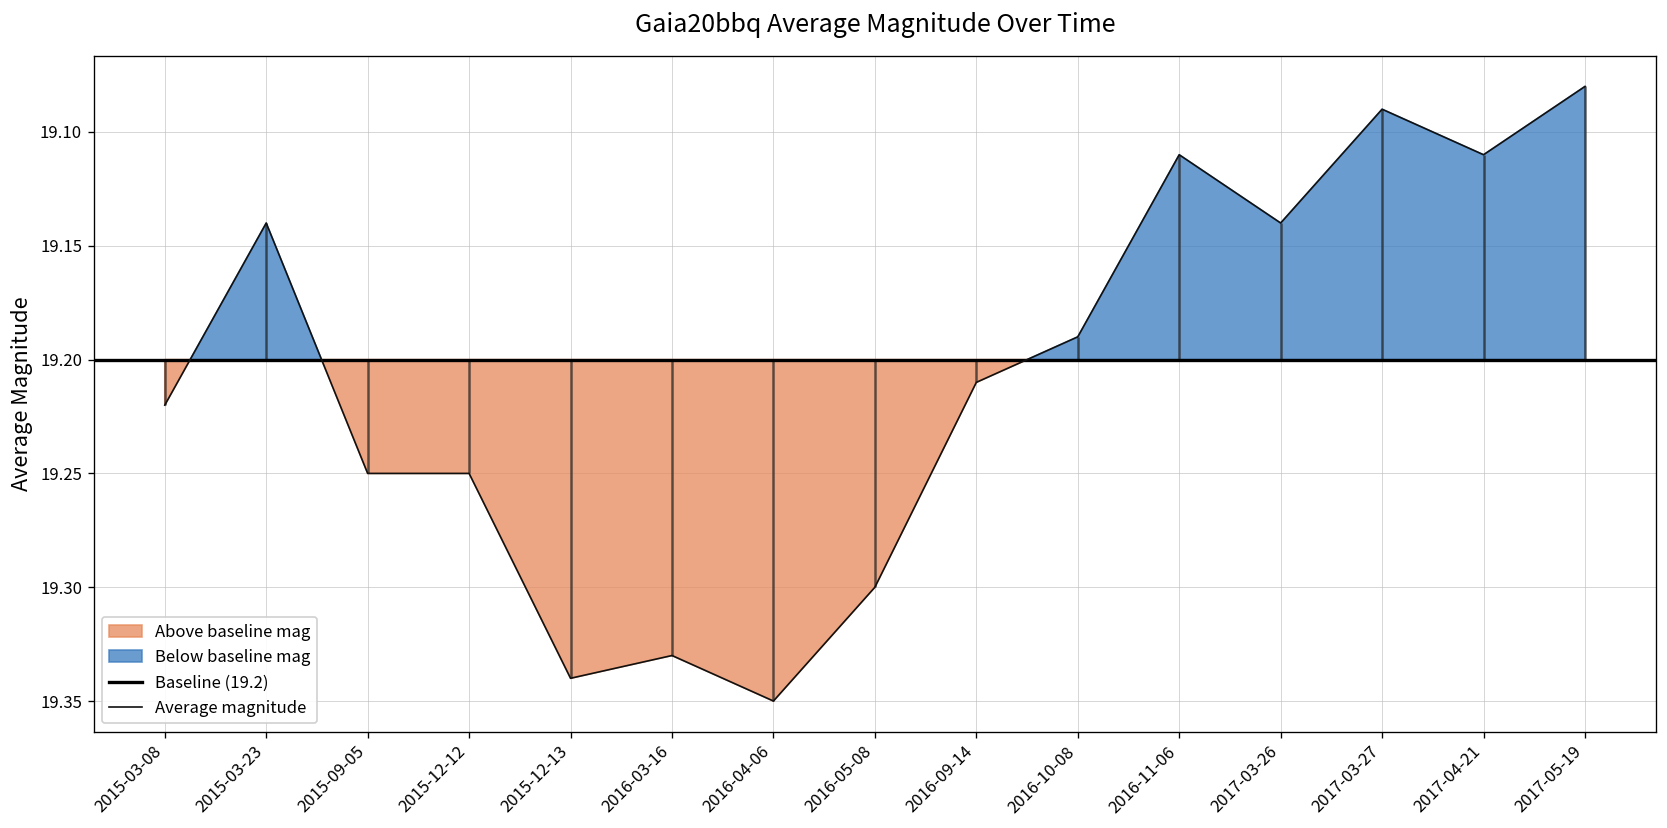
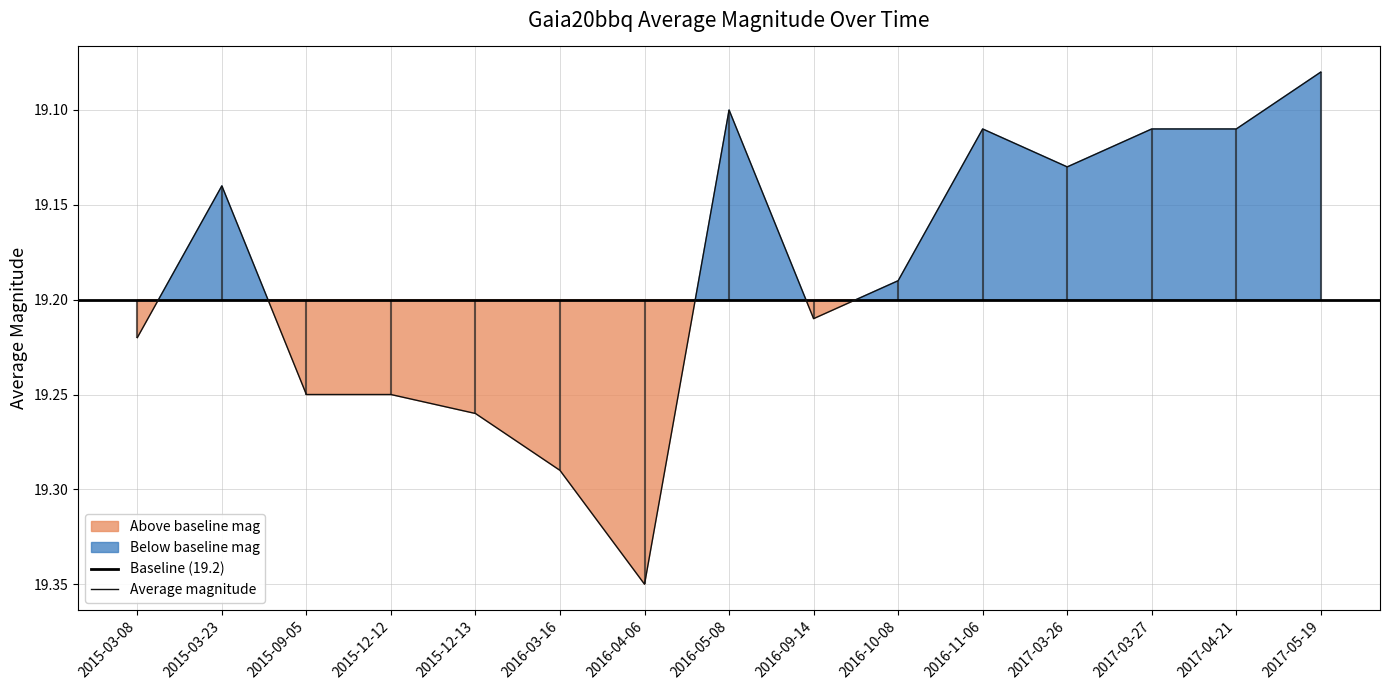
  {
    "2015-03-08": 19.22,
    "2015-03-23": 19.14,
    "2015-09-05": 19.25,
    "2015-12-12": 19.25,
-   "2015-12-13": 19.34,
-   "2016-03-16": 19.33,
+   "2015-12-13": 19.26,
+   "2016-03-16": 19.29,
    "2016-04-06": 19.35,
-   "2016-05-08": 19.3,
+   "2016-05-08": 19.1,
    "2016-09-14": 19.21,
    "2016-10-08": 19.19,
    "2016-11-06": 19.11,
-   "2017-03-26": 19.14,
-   "2017-03-27": 19.09,
+   "2017-03-26": 19.13,
+   "2017-03-27": 19.11,
    "2017-04-21": 19.11,
    "2017-05-19": 19.08
  }
